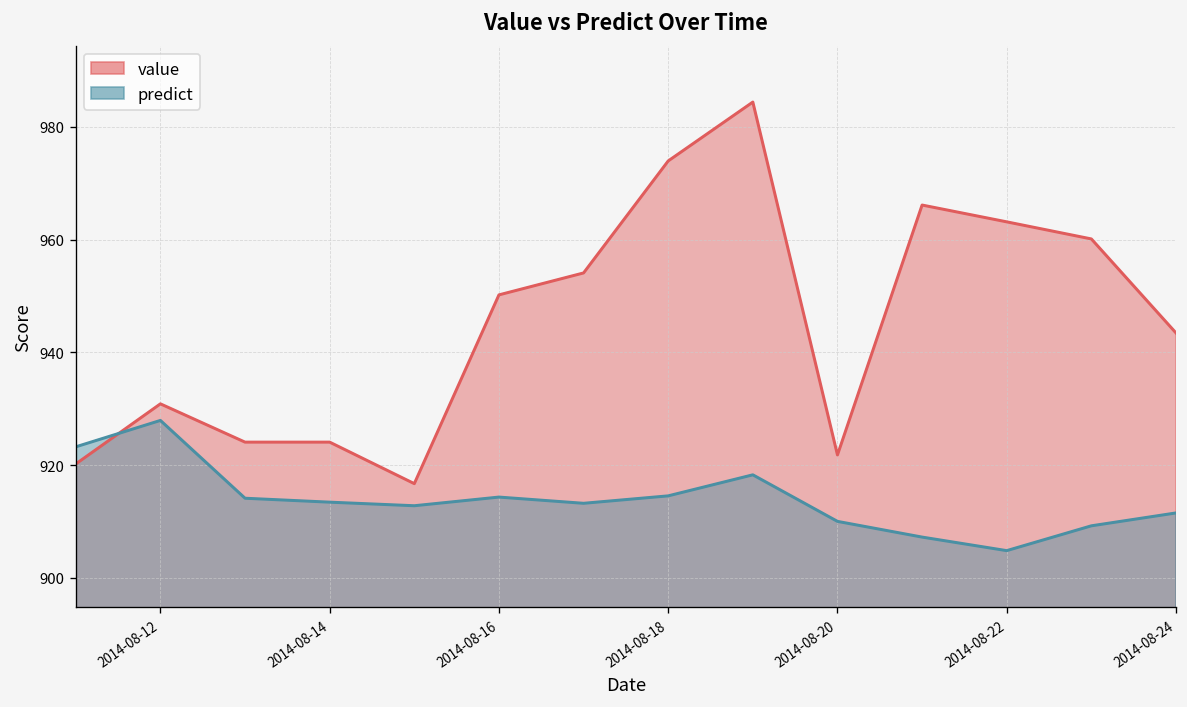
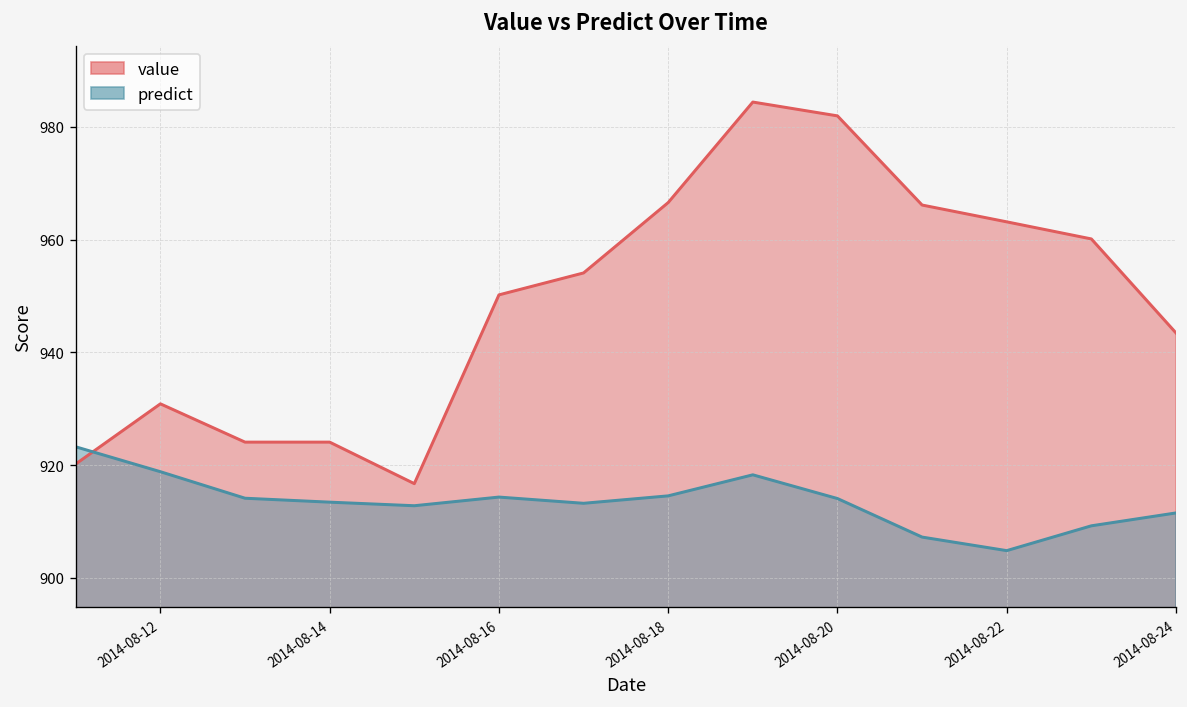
  {
    "value": {
      "2014-08-12": 931,
      "2014-08-14": 924,
      "2014-08-16": 950,
-     "2014-08-18": 974,
-     "2014-08-20": 922,
+     "2014-08-18": 967,
+     "2014-08-20": 982,
      "2014-08-22": 963,
      "2014-08-24": 943
    },
    "predict": {
-     "2014-08-12": 928,
+     "2014-08-12": 919,
      "2014-08-14": 913,
      "2014-08-16": 914,
      "2014-08-18": 915,
-     "2014-08-20": 910,
+     "2014-08-20": 914,
      "2014-08-22": 905,
      "2014-08-24": 912
    }
  }
